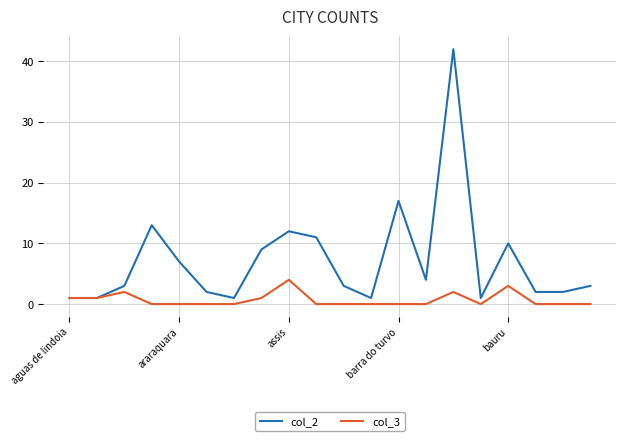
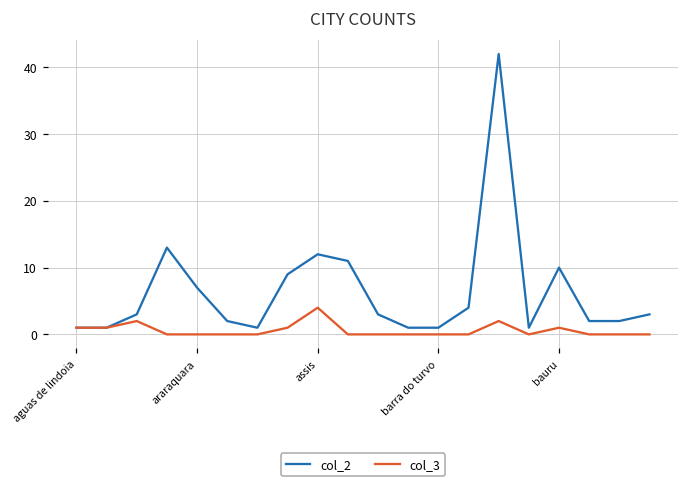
  {
    "col_2": {
      "araraquara": 7,
      "assis": 12,
-     "barra do turvo": 17,
+     "barra do turvo": 1,
      "bauru": 10
    },
    "col_3": {
      "araraquara": 0,
      "assis": 4,
      "barra do turvo": 0,
-     "bauru": 3
+     "bauru": 1
    }
  }
